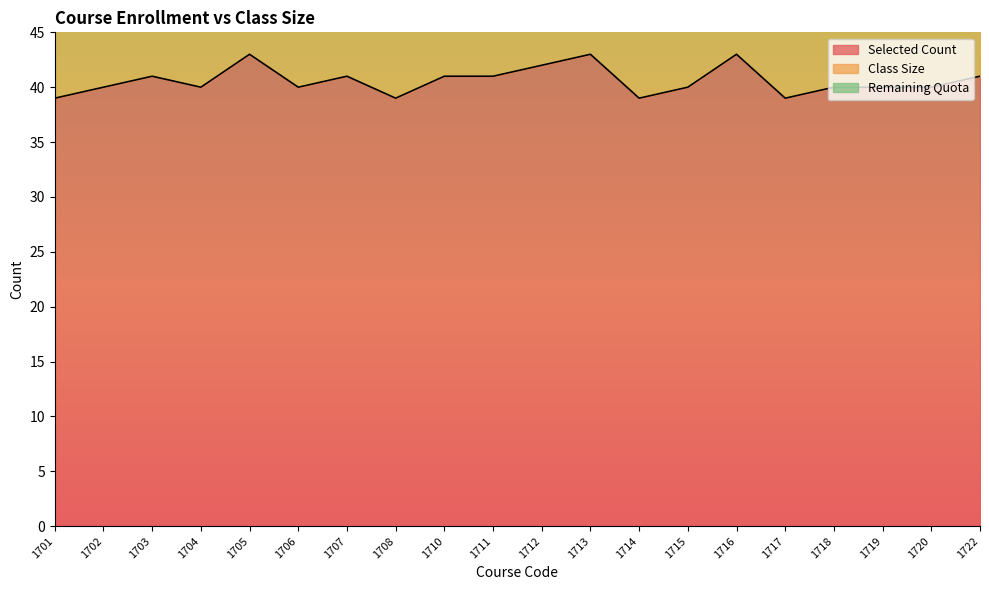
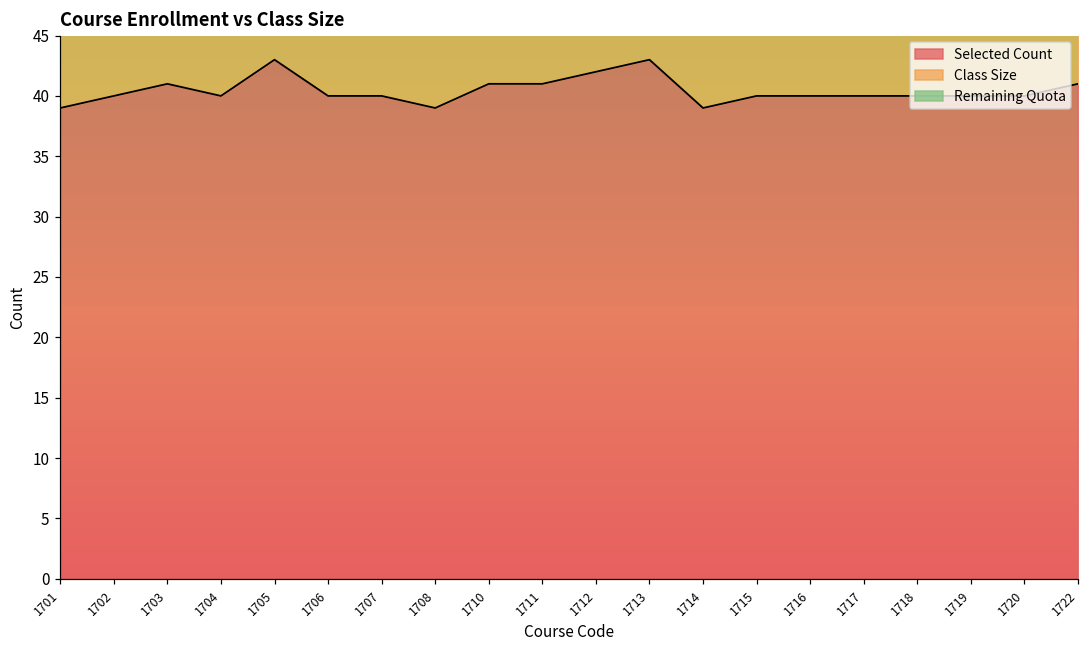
  {
    "Selected Count": {
      "1701": 39,
      "1702": 40,
      "1703": 41,
      "1704": 40,
      "1705": 43,
      "1706": 40,
-     "1707": 41,
+     "1707": 40,
      "1708": 39,
      "1710": 41,
      "1711": 41,
      "1712": 42,
      "1713": 43,
      "1714": 39,
      "1715": 40,
-     "1716": 43,
-     "1717": 39,
+     "1716": 40,
+     "1717": 40,
      "1722": 41
    }
  }
